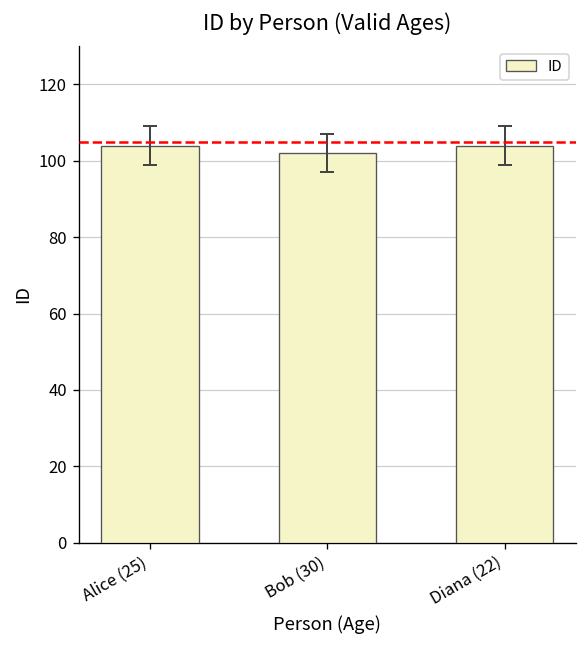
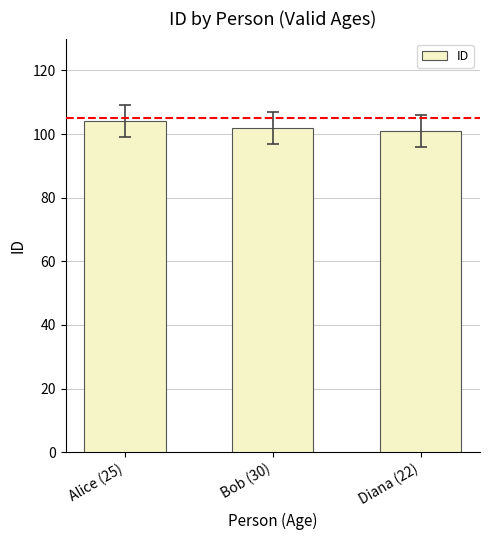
  {
    "ID": {
      "Alice (25)": 104,
      "Bob (30)": 102,
-     "Diana (22)": 104
+     "Diana (22)": 101
    }
  }
